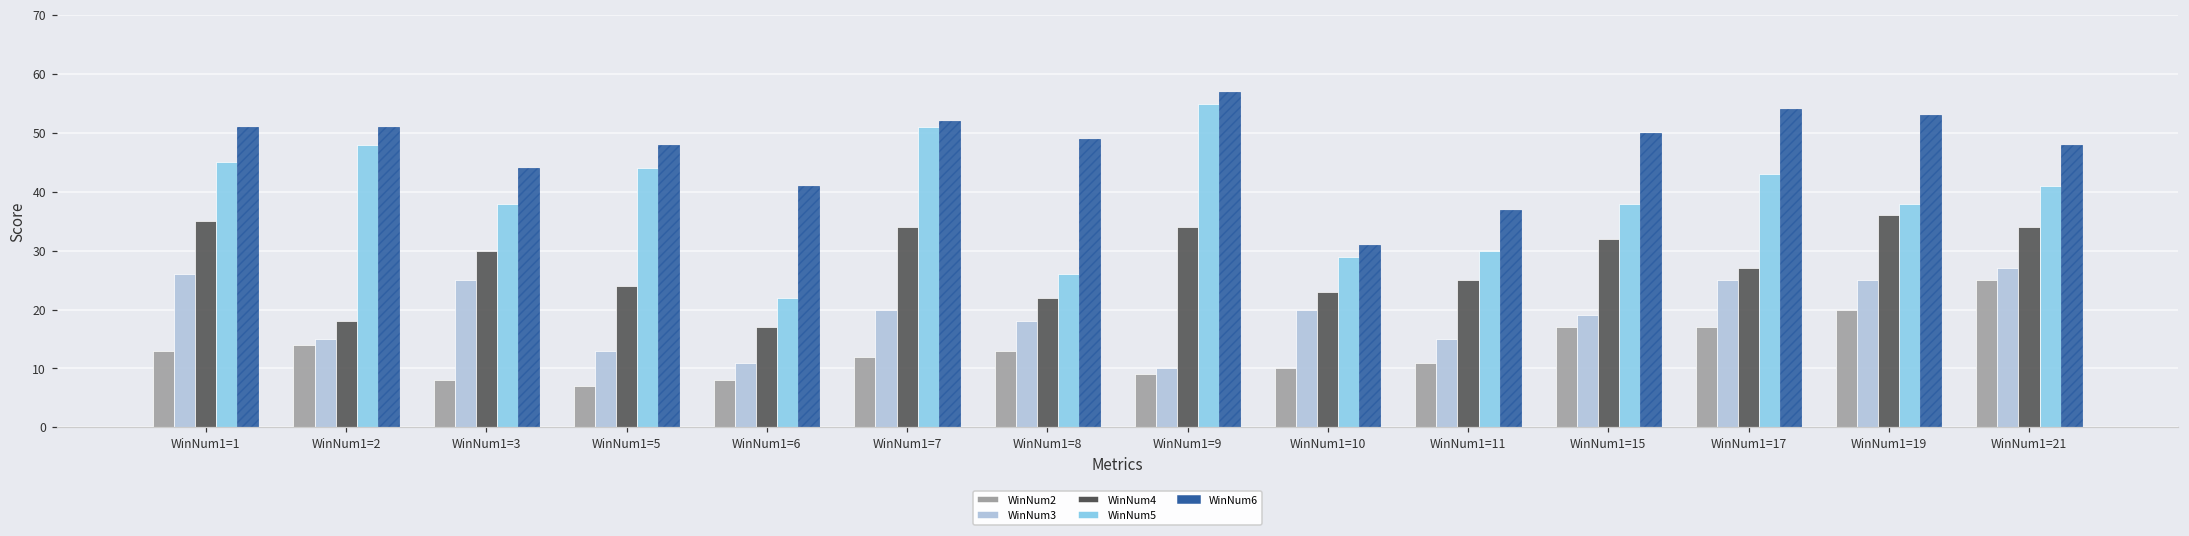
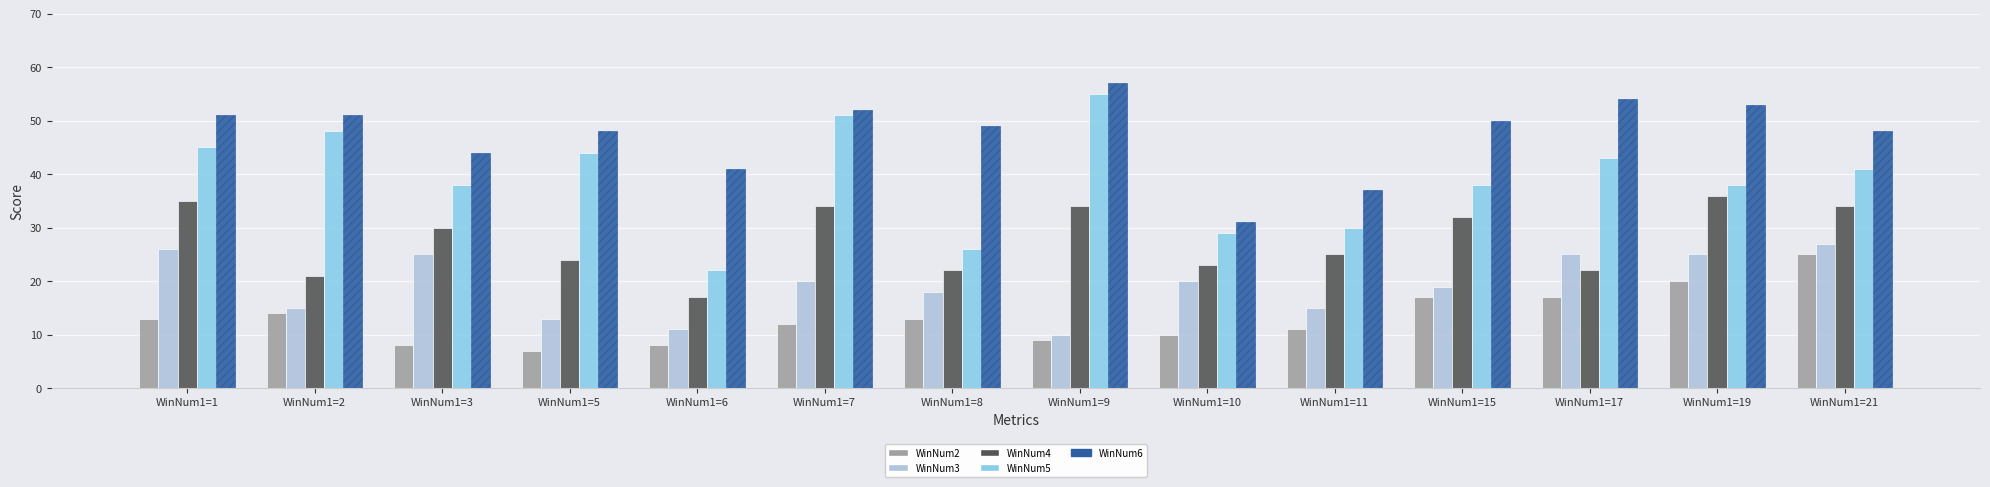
  {
    "WinNum2": {
      "WinNum1=1": 13,
      "WinNum1=2": 14,
      "WinNum1=3": 8,
      "WinNum1=5": 7,
      "WinNum1=6": 8,
      "WinNum1=7": 12,
      "WinNum1=8": 13,
      "WinNum1=9": 9,
      "WinNum1=10": 10,
      "WinNum1=11": 11,
      "WinNum1=15": 17,
      "WinNum1=17": 17,
      "WinNum1=19": 20,
      "WinNum1=21": 25
    },
    "WinNum4": {
      "WinNum1=1": 35,
-     "WinNum1=2": 18,
+     "WinNum1=2": 21,
      "WinNum1=3": 30,
      "WinNum1=5": 24,
      "WinNum1=6": 17,
      "WinNum1=7": 34,
      "WinNum1=8": 22,
      "WinNum1=9": 34,
      "WinNum1=10": 23,
      "WinNum1=11": 25,
      "WinNum1=15": 32,
-     "WinNum1=17": 27,
+     "WinNum1=17": 22,
      "WinNum1=19": 36,
      "WinNum1=21": 34
    },
    "WinNum6": {
      "WinNum1=1": 51,
      "WinNum1=2": 51,
      "WinNum1=3": 44,
      "WinNum1=5": 48,
      "WinNum1=6": 41,
      "WinNum1=7": 52,
      "WinNum1=8": 49,
      "WinNum1=9": 57,
      "WinNum1=10": 31,
      "WinNum1=11": 37,
      "WinNum1=15": 50,
      "WinNum1=17": 54,
      "WinNum1=19": 53,
      "WinNum1=21": 48
    }
  }
